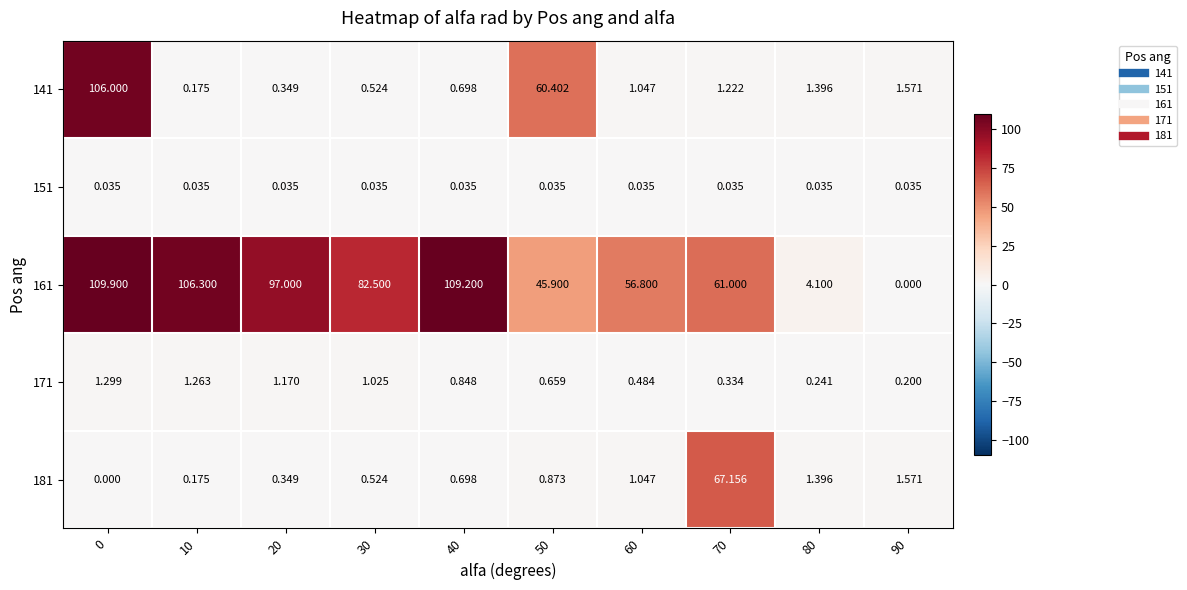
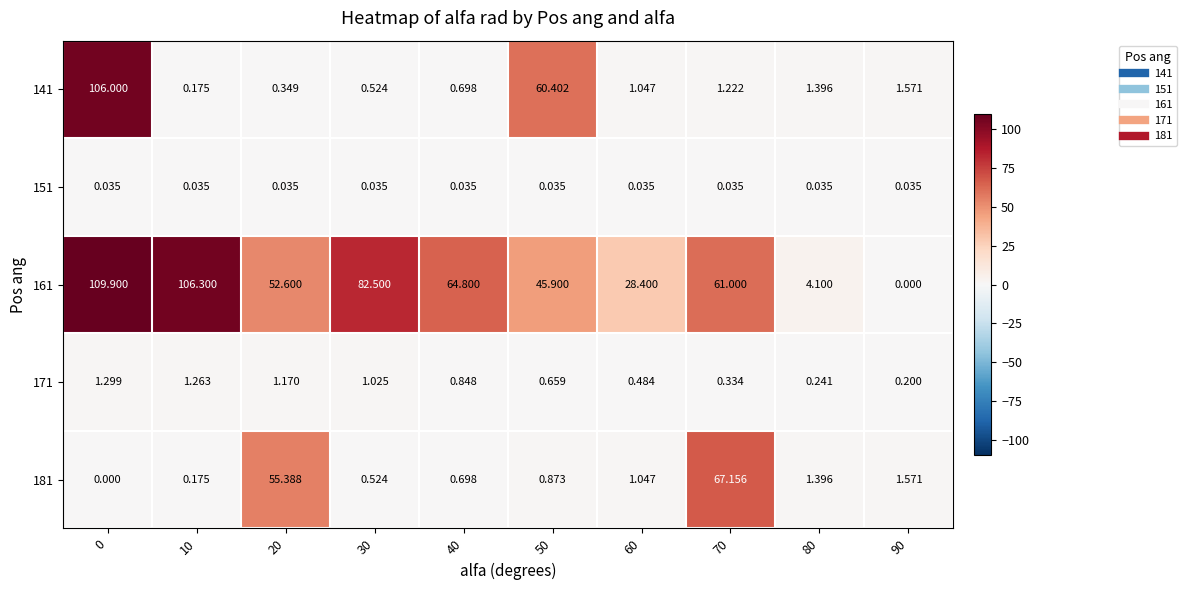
  {
    "141": {
      "0": 106.000,
      "10": 0.175,
      "20": 0.349,
      "30": 0.524,
      "40": 0.698,
      "50": 60.402,
      "60": 1.047,
      "70": 1.222,
      "80": 1.396,
      "90": 1.571
    },
    "151": {
      "0": 0.035,
      "10": 0.035,
      "20": 0.035,
      "30": 0.035,
      "40": 0.035,
      "50": 0.035,
      "60": 0.035,
      "70": 0.035,
      "80": 0.035,
      "90": 0.035
    },
    "161": {
      "0": 109.900,
      "10": 106.300,
-     "20": 97.000,
+     "20": 52.600,
      "30": 82.500,
-     "40": 109.200,
+     "40": 64.800,
      "50": 45.900,
-     "60": 56.800,
+     "60": 28.400,
      "70": 61.000,
      "80": 4.100,
      "90": 0.000
    },
    "171": {
      "0": 1.299,
      "10": 1.263,
      "20": 1.170,
      "30": 1.025,
      "40": 0.848,
      "50": 0.659,
      "60": 0.484,
      "70": 0.334,
      "80": 0.241,
      "90": 0.200
    },
    "181": {
      "0": 0.000,
      "10": 0.175,
-     "20": 0.349,
+     "20": 55.388,
      "30": 0.524,
      "40": 0.698,
      "50": 0.873,
      "60": 1.047,
      "70": 67.156,
      "80": 1.396,
      "90": 1.571
    }
  }
